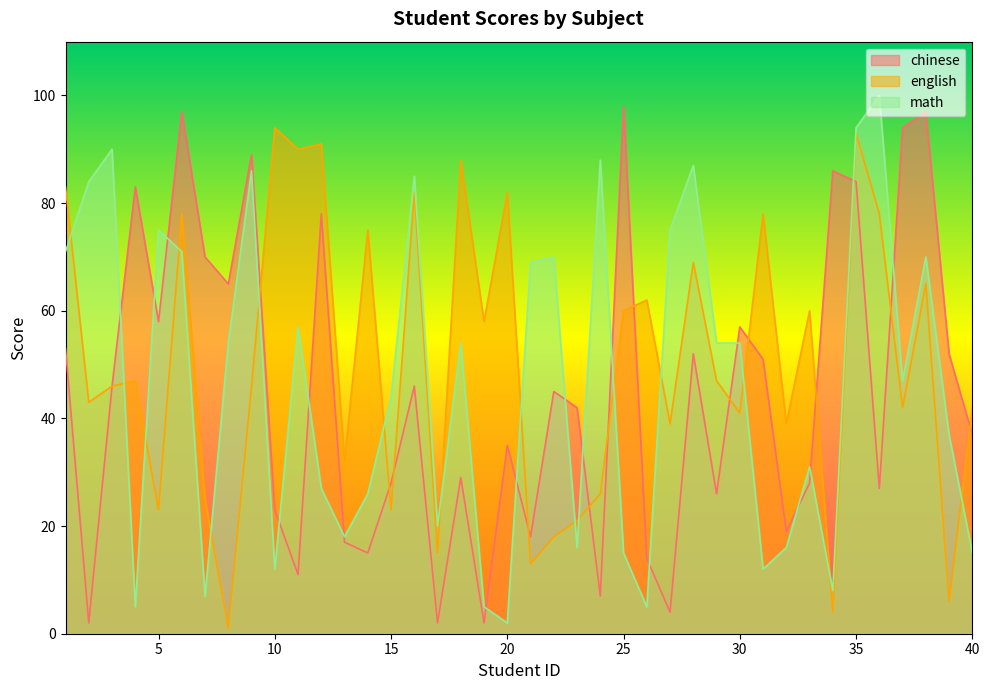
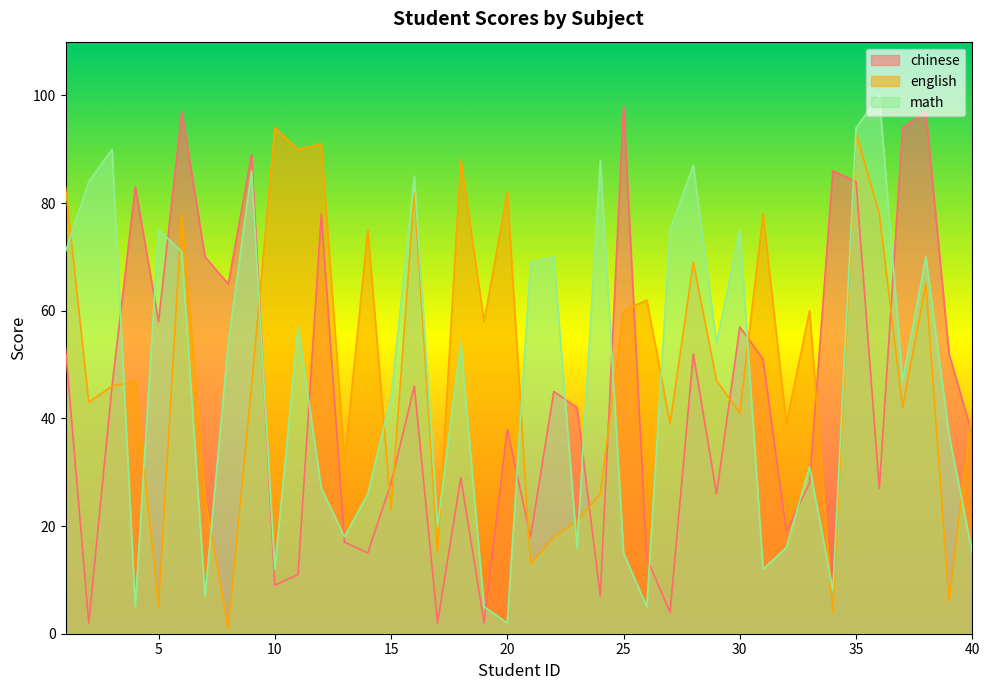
  {
    "chinese": {
      "5": 58,
-     "10": 23,
+     "10": 9,
      "15": 28,
-     "20": 35,
+     "20": 38,
      "25": 98,
      "30": 57,
      "35": 84,
      "40": 37
    },
    "english": {
-     "5": 23,
+     "5": 5,
      "10": 94,
      "15": 23,
      "20": 82,
      "25": 60,
      "30": 41,
      "35": 93,
      "40": 42
    },
    "math": {
      "5": 75,
      "10": 12,
      "15": 44,
      "20": 2,
      "25": 15,
-     "30": 54,
+     "30": 75,
      "35": 94,
      "40": 15
    }
  }
